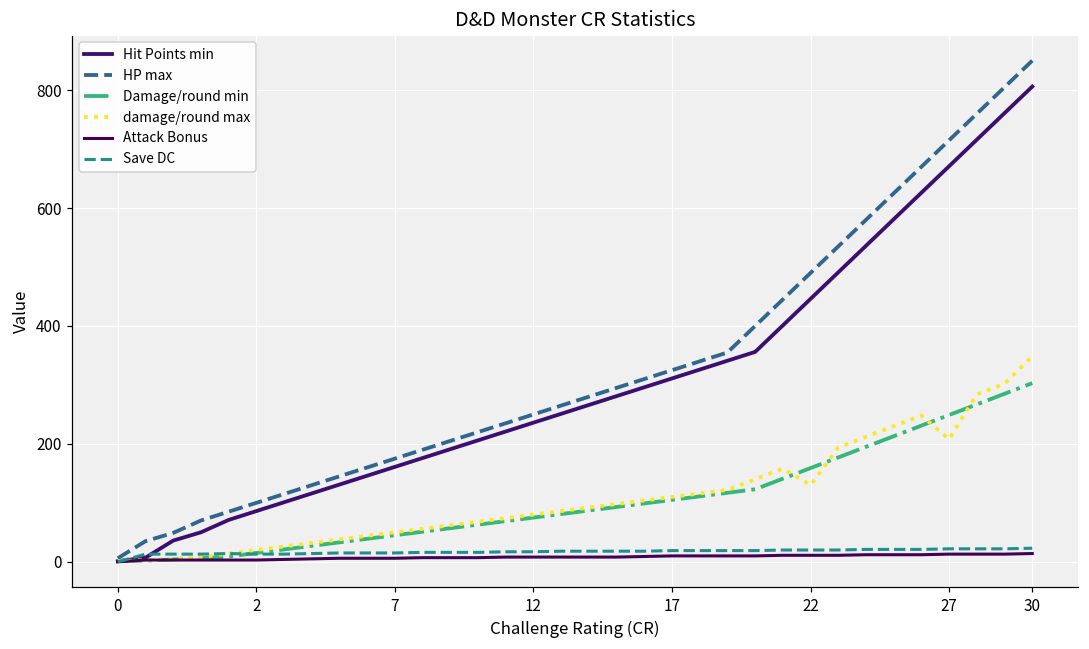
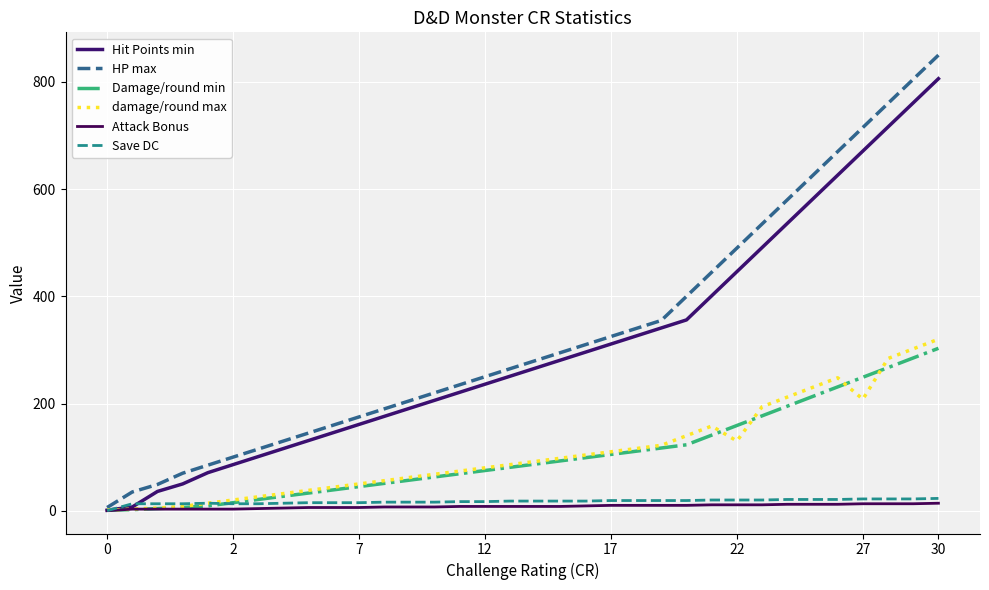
  {
    "damage/round max": {
      "2": 20,
      "7": 50,
      "12": 80,
      "17": 110,
      "22": 130,
      "27": 210,
-     "30": 350
+     "30": 320
    }
  }
